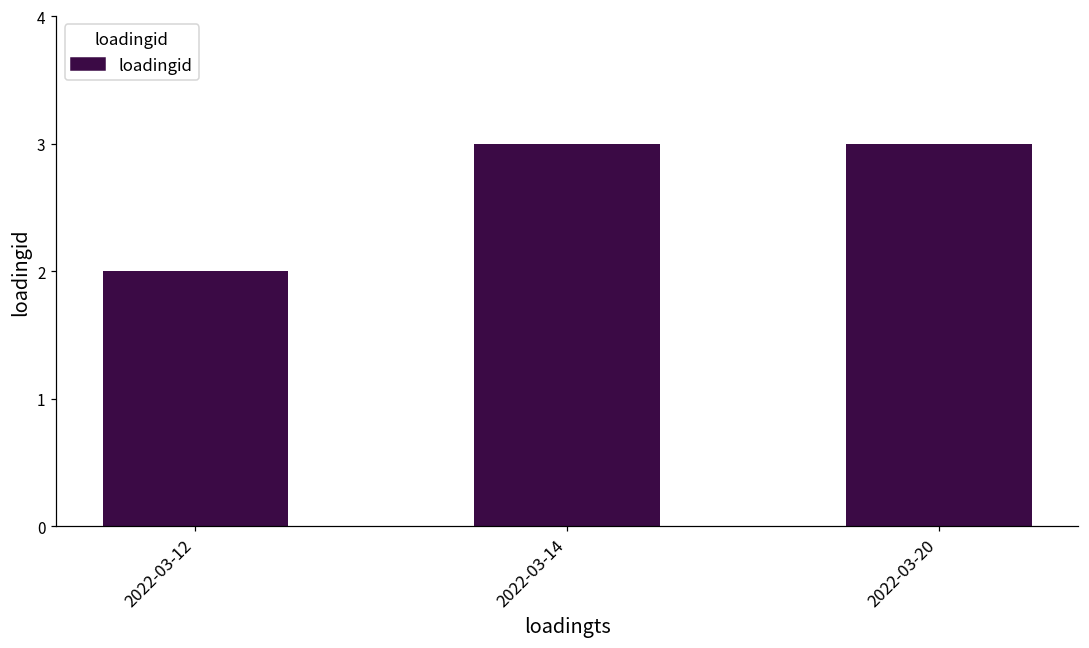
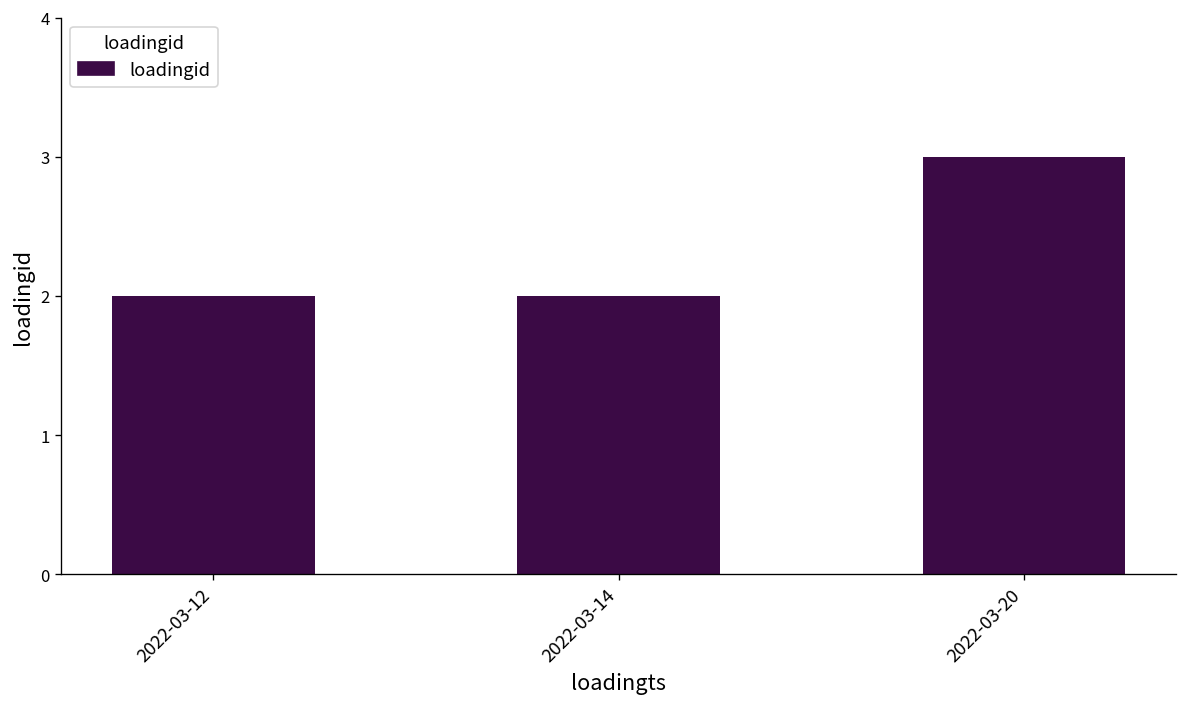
  {
    "2022-03-12": 2,
-   "2022-03-14": 3,
+   "2022-03-14": 2,
    "2022-03-20": 3
  }
